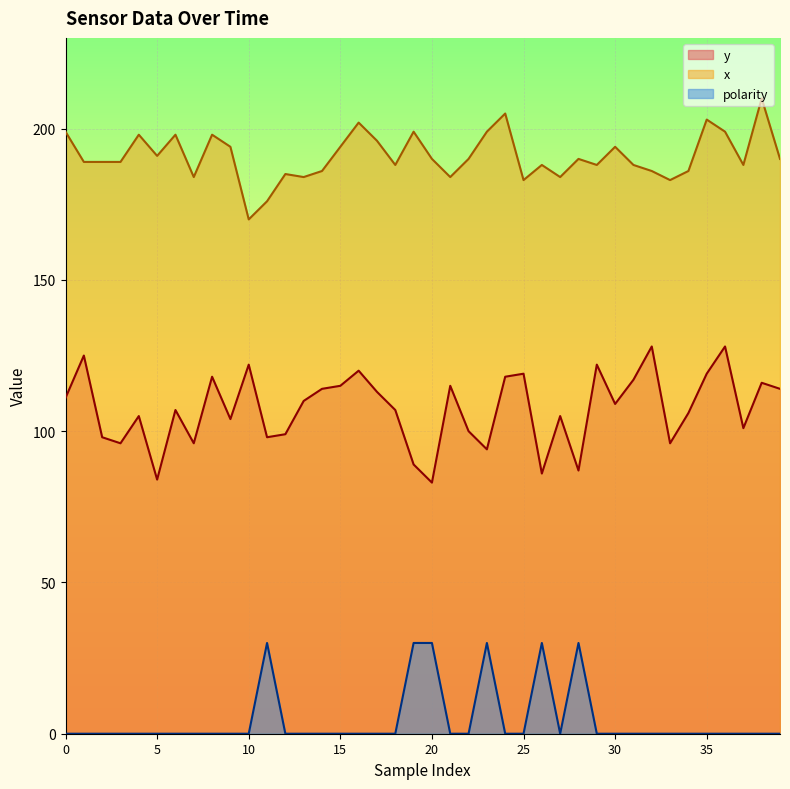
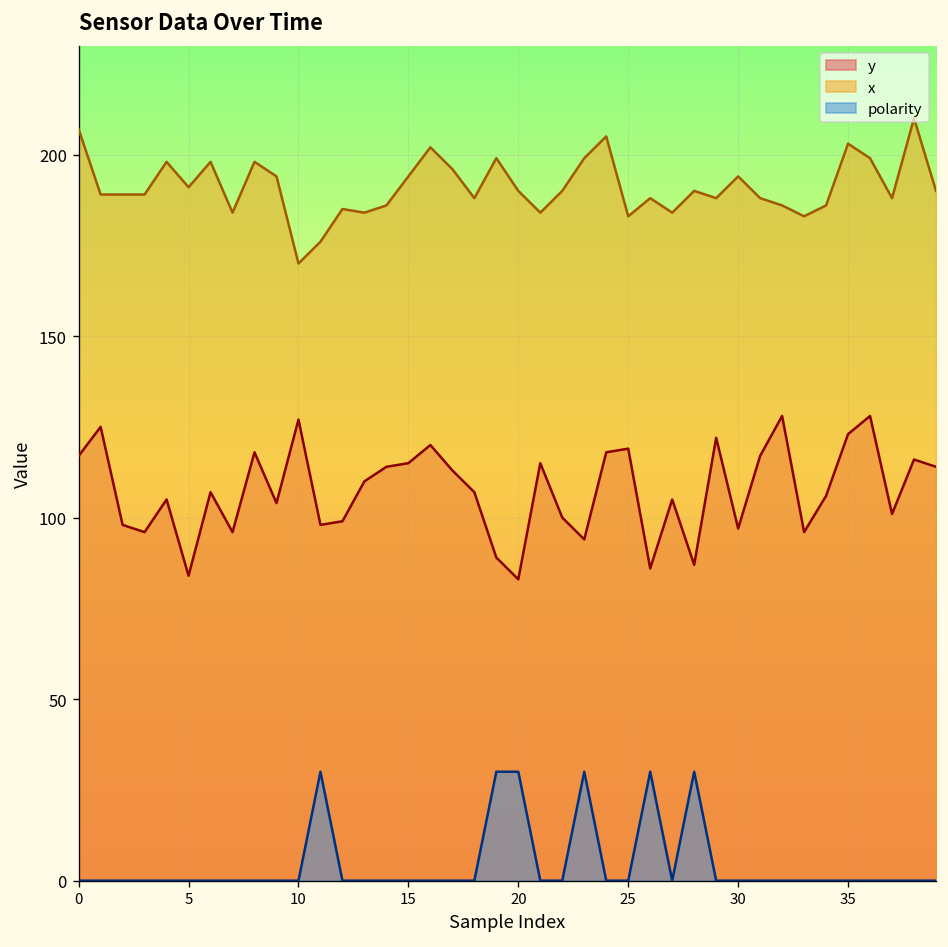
  {
    "y": {
-     "0": 111,
+     "0": 117,
      "5": 84,
-     "10": 122,
+     "10": 127,
      "15": 115,
      "20": 83,
      "25": 119,
-     "30": 109,
-     "35": 119
+     "30": 97,
+     "35": 123
    },
    "x": {
-     "0": 199,
+     "0": 207,
      "5": 191,
      "10": 170,
      "15": 194,
      "20": 190,
      "25": 183,
      "30": 194,
      "35": 203
    },
    "polarity": {
      "0": 0,
      "5": 0,
      "10": 0,
      "15": 0,
      "20": 30,
      "25": 0,
      "30": 0,
      "35": 0
    }
  }
